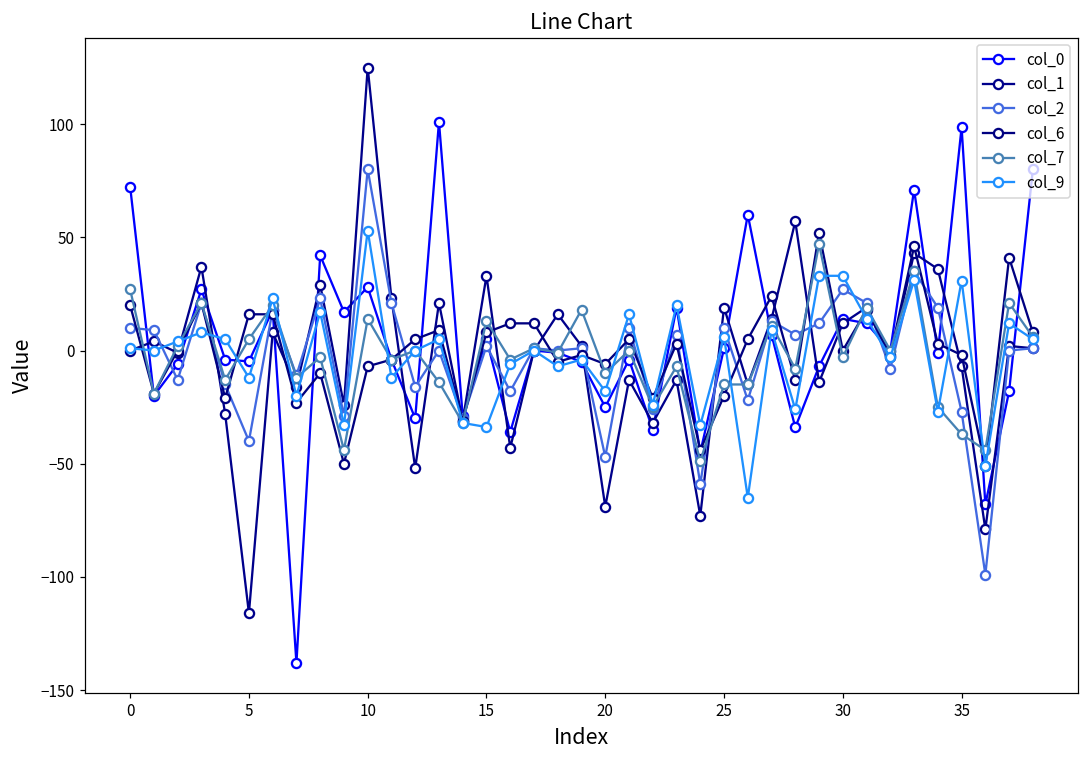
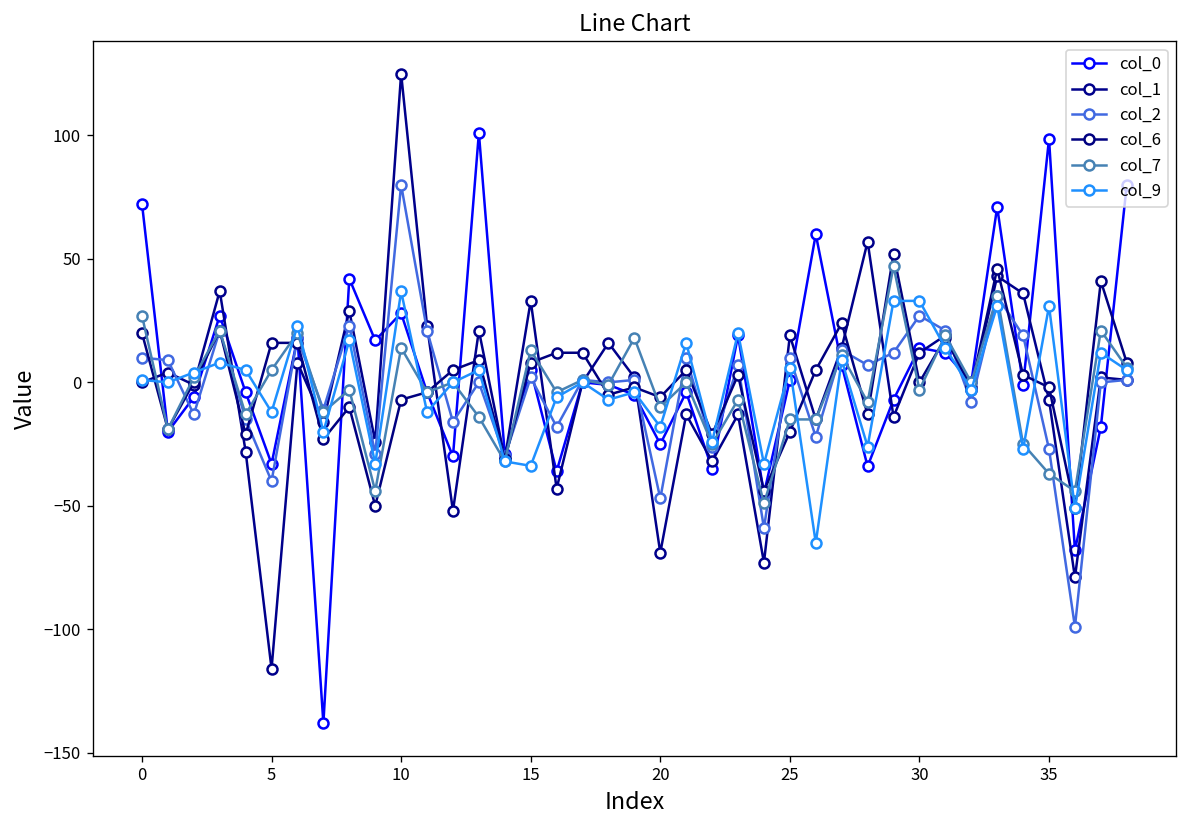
  {
    "col_0": {
      "0": 72,
-     "5": -5,
+     "5": -33,
      "10": 28,
      "15": 5,
      "20": -25,
      "25": 1,
      "30": 14,
      "35": 99
    },
    "col_9": {
      "5": -12,
-     "10": 53,
+     "10": 37,
      "15": -34,
      "20": -18,
      "25": 6,
      "30": 33,
      "35": 31
    }
  }
